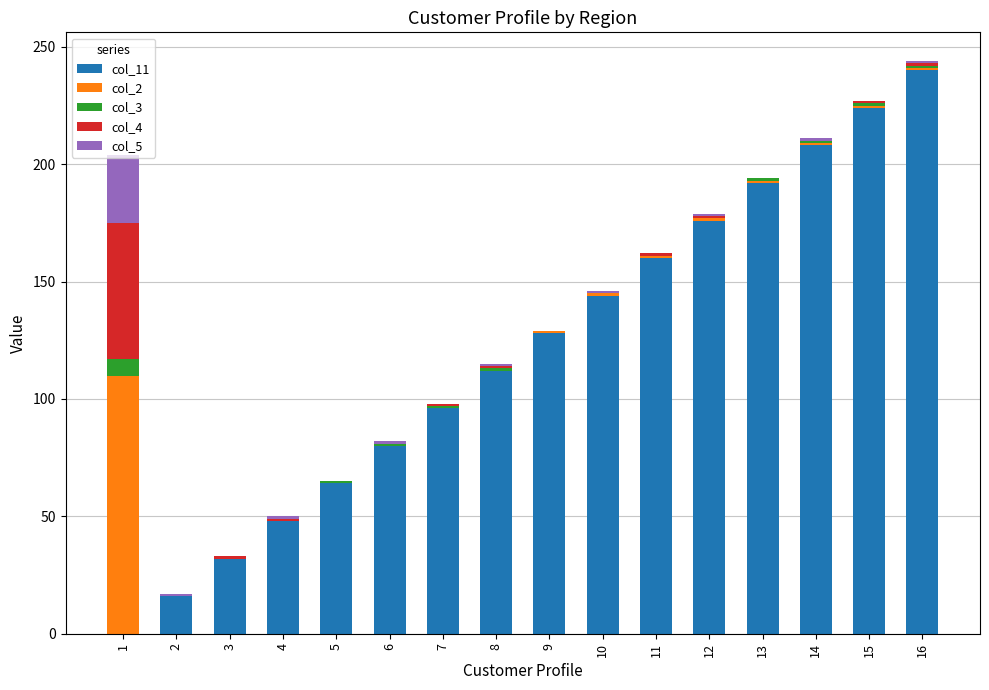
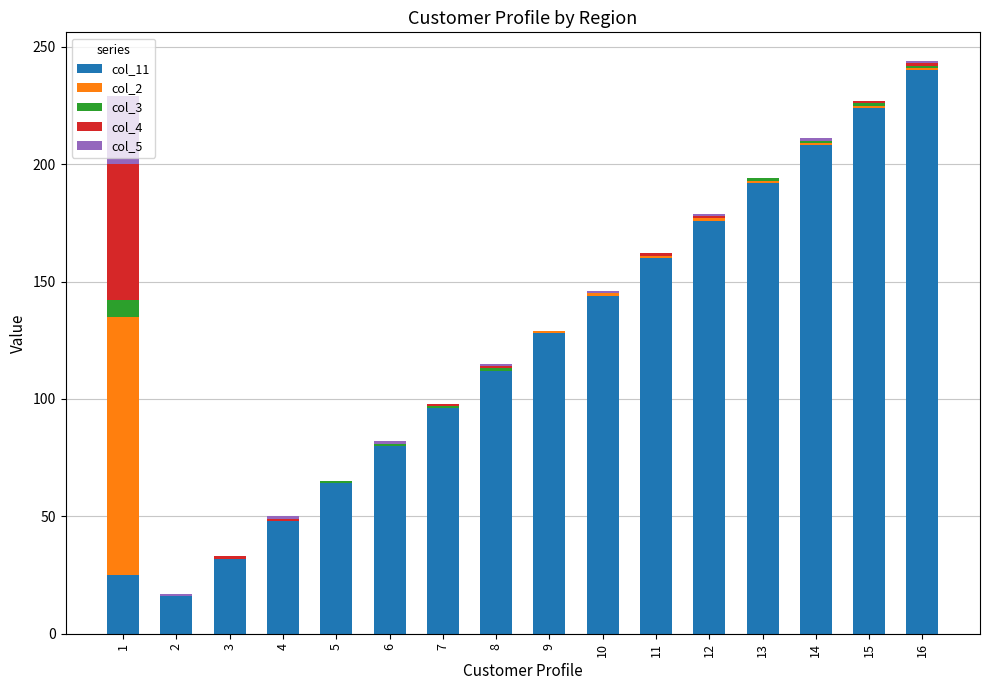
  {
    "col_11": {
-     "1": 0,
+     "1": 25,
      "2": 16,
      "3": 32,
      "4": 48,
      "5": 64,
      "6": 80,
      "7": 96,
      "8": 112,
      "9": 128,
      "10": 144,
      "11": 160,
      "12": 176,
      "13": 192,
      "14": 208,
      "15": 224,
      "16": 240
    },
    "col_2": {
      "1": 110,
      "2": 0,
      "3": 0,
      "4": 0,
      "5": 0,
      "6": 0,
      "7": 0,
      "8": 0
    },
    "col_3": {
      "1": 7,
      "2": 0,
      "3": 0,
      "4": 0,
      "9": 0,
      "10": 0,
      "11": 0,
      "12": 0
    },
    "col_4": {
      "1": 58,
      "2": 0,
      "5": 0,
      "6": 0,
      "9": 0,
      "10": 0,
      "13": 0,
      "14": 0
    },
    "col_5": {
      "3": 0,
      "5": 0,
      "7": 0,
      "9": 0,
      "11": 0,
      "13": 0,
      "15": 0
    }
  }
